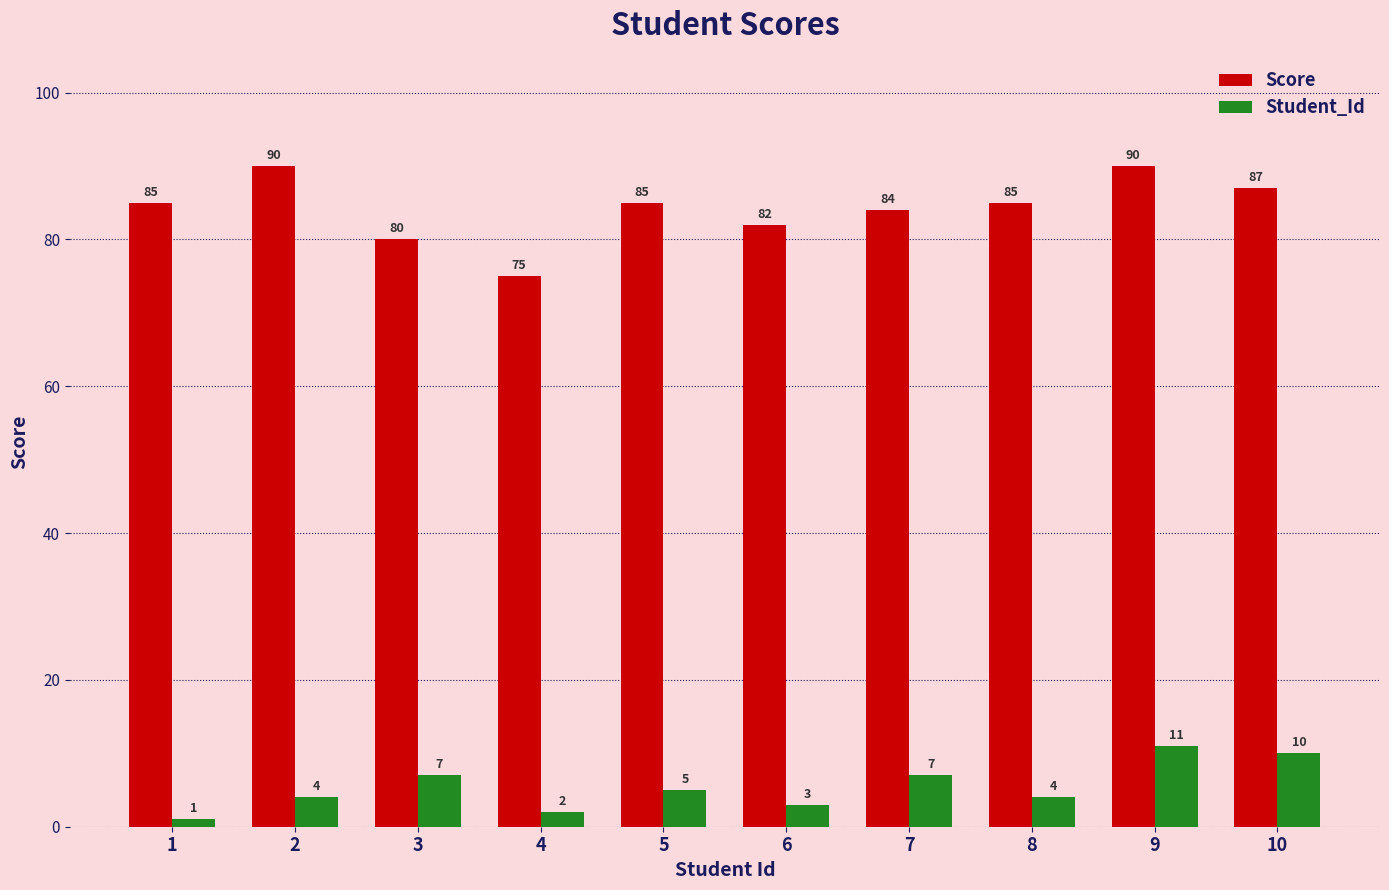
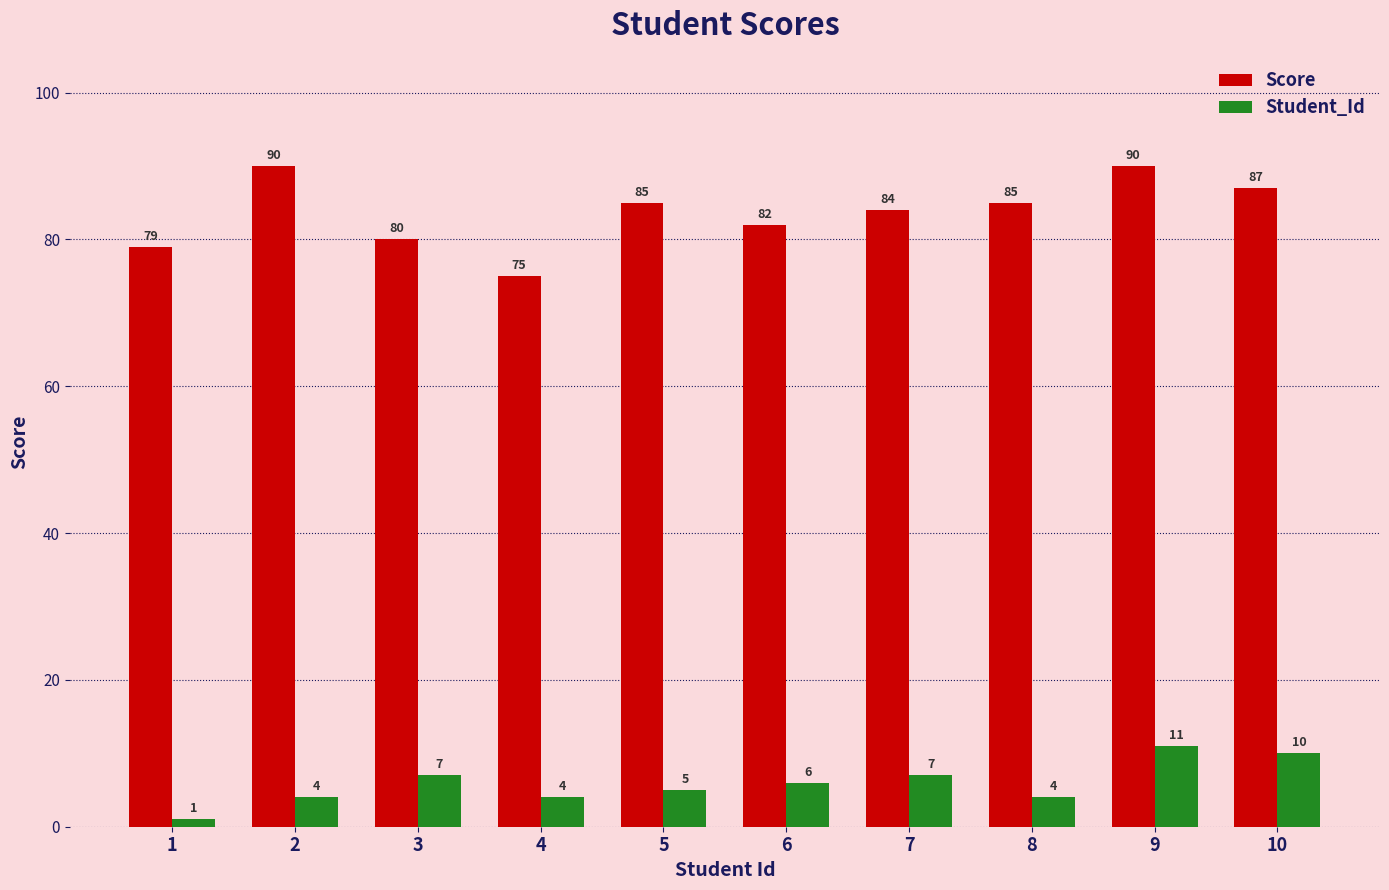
  {
    "Score": {
-     "1": 85,
+     "1": 79,
      "2": 90,
      "3": 80,
      "4": 75,
      "5": 85,
      "6": 82,
      "7": 84,
      "8": 85,
      "9": 90,
      "10": 87
    },
    "Student_Id": {
      "1": 1,
      "2": 4,
      "3": 7,
-     "4": 2,
+     "4": 4,
      "5": 5,
-     "6": 3,
+     "6": 6,
      "7": 7,
      "8": 4,
      "9": 11,
      "10": 10
    }
  }
